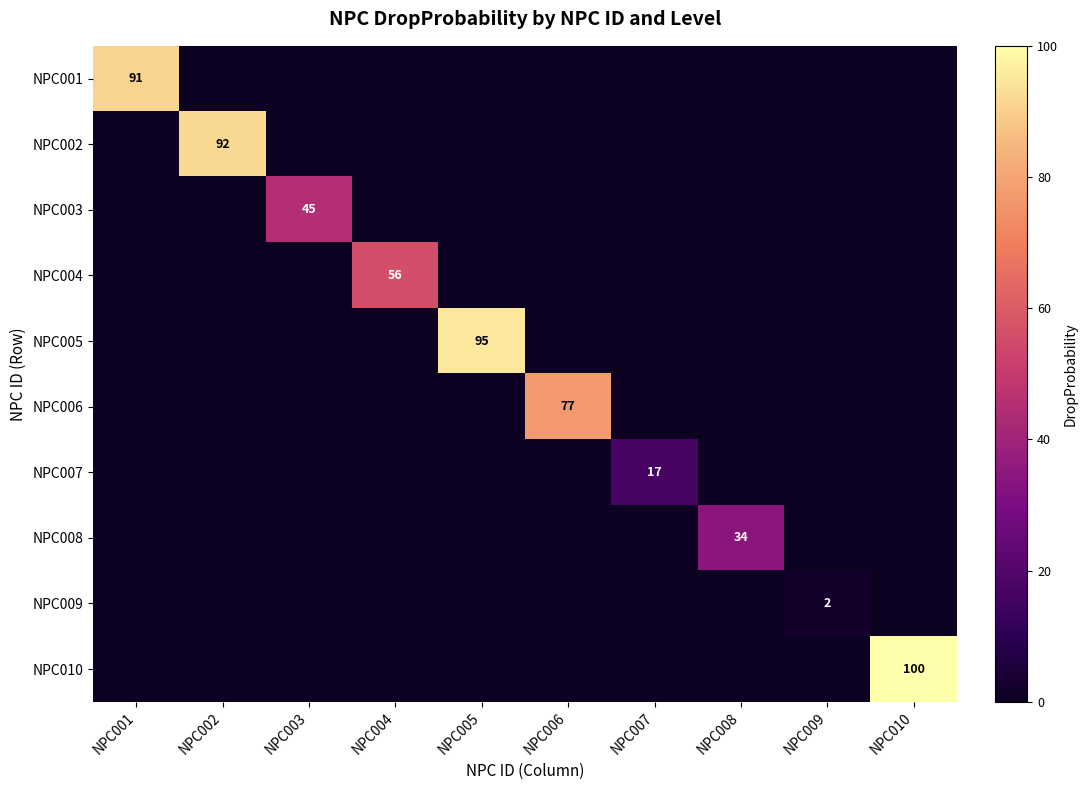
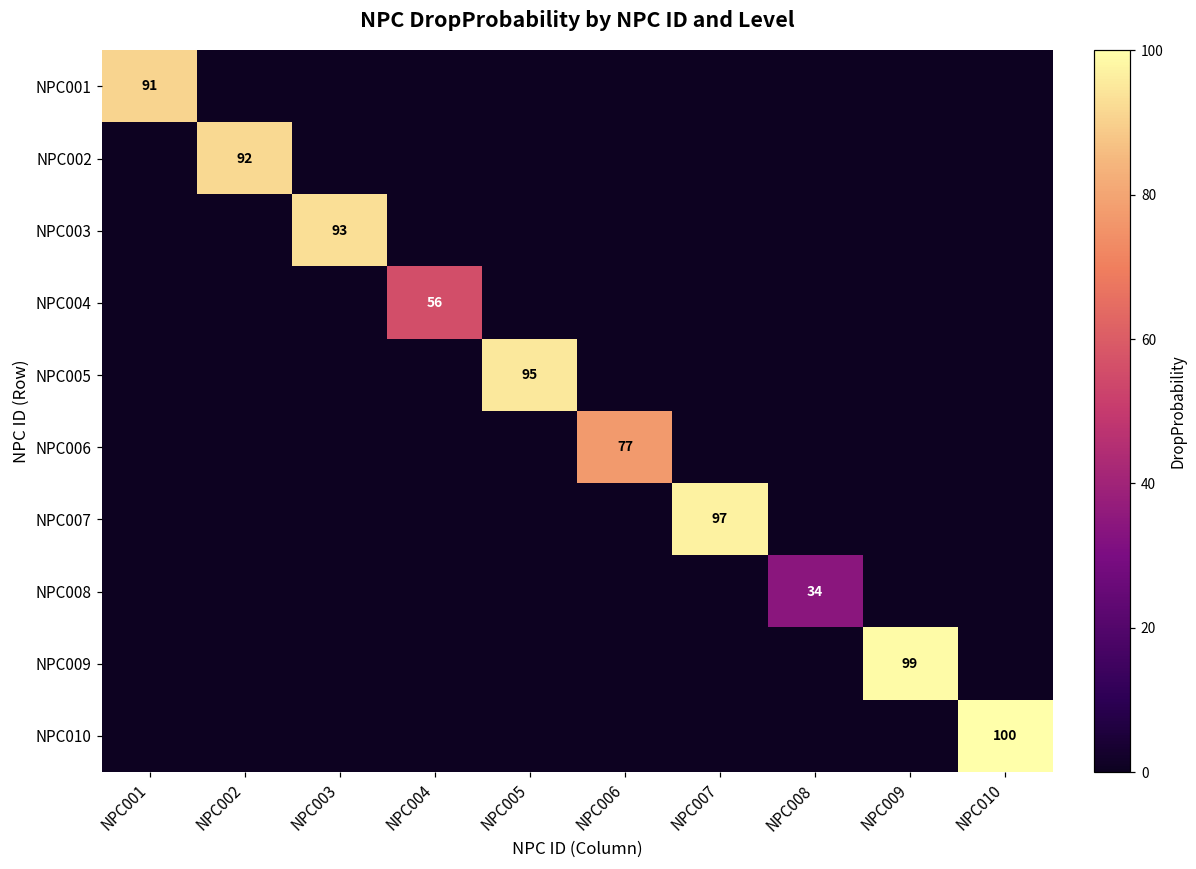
  {
    "NPC001": {
      "NPC001": 91
    },
    "NPC002": {
      "NPC002": 92
    },
    "NPC003": {
-     "NPC003": 45
+     "NPC003": 93
    },
    "NPC004": {
      "NPC004": 56
    },
    "NPC005": {
      "NPC005": 95
    },
    "NPC006": {
      "NPC006": 77
    },
    "NPC007": {
-     "NPC007": 17
+     "NPC007": 97
    },
    "NPC008": {
      "NPC008": 34
    },
    "NPC009": {
-     "NPC009": 2
+     "NPC009": 99
    },
    "NPC010": {
      "NPC010": 100
    }
  }
